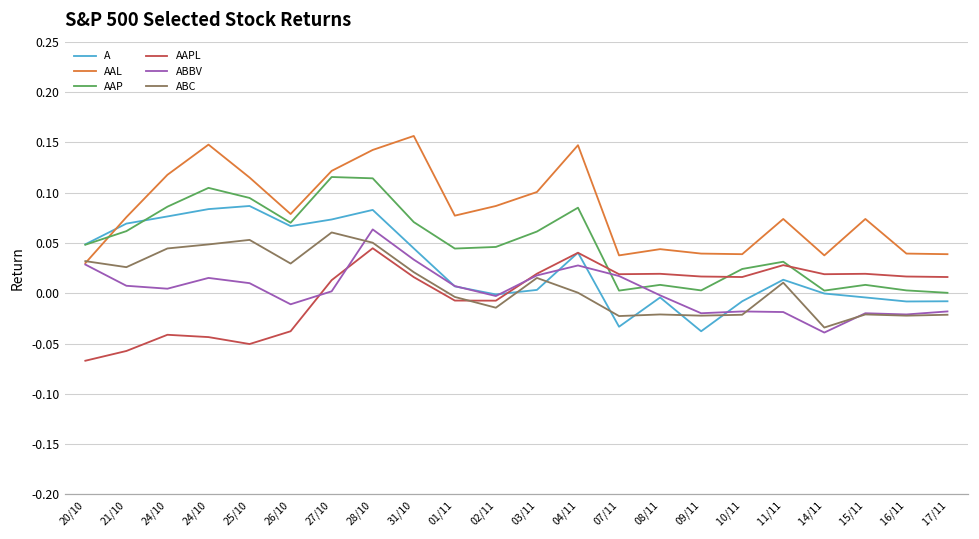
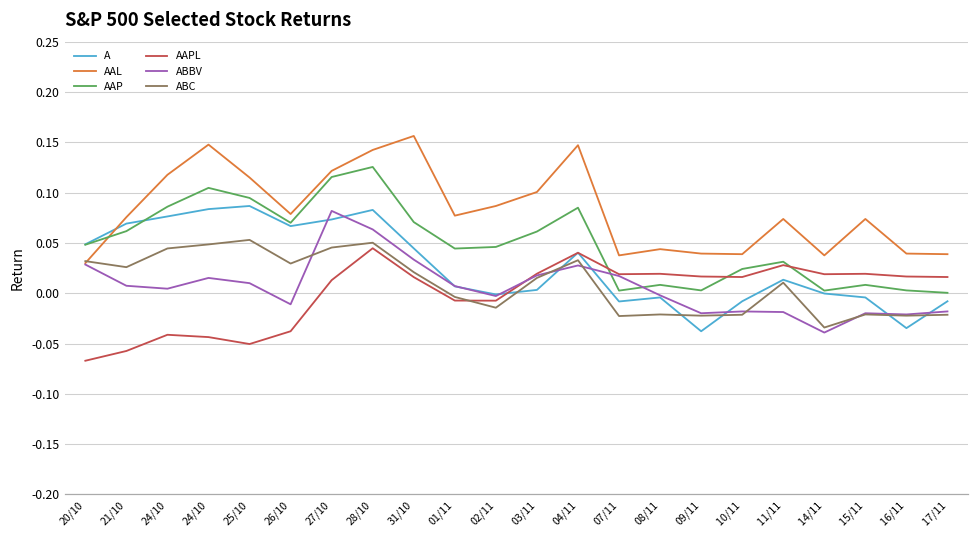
  {
    "A": {
      "21/10": 0.07,
      "25/10": 0.09,
      "26/10": 0.07,
      "27/10": 0.07,
      "28/10": 0.08,
      "31/10": 0.04,
      "03/11": 0.00,
-     "07/11": -0.03,
+     "07/11": -0.01,
      "09/11": -0.04,
      "10/11": -0.01,
      "11/11": 0.01,
      "14/11": 0.00,
      "15/11": 0.00,
-     "16/11": -0.01,
+     "16/11": -0.03,
      "17/11": -0.01
    },
    "AAP": {
      "21/10": 0.06,
      "25/10": 0.09,
      "26/10": 0.07,
      "27/10": 0.12,
-     "28/10": 0.11,
+     "28/10": 0.13,
      "31/10": 0.07,
      "01/11": 0.04,
      "02/11": 0.05,
      "03/11": 0.06,
      "04/11": 0.09,
      "07/11": 0.00,
      "08/11": 0.01,
      "09/11": 0.00,
      "10/11": 0.02,
      "11/11": 0.03,
      "14/11": 0.00,
      "15/11": 0.01,
      "16/11": 0.00,
      "17/11": 0.00
    },
    "ABBV": {
      "21/10": 0.01,
      "25/10": 0.01,
      "26/10": -0.01,
-     "27/10": 0.00,
+     "27/10": 0.08,
      "28/10": 0.06,
      "31/10": 0.03,
      "04/11": 0.03,
      "10/11": -0.02,
      "11/11": -0.02,
      "14/11": -0.04,
      "17/11": -0.02
    },
    "ABC": {
      "21/10": 0.03,
      "25/10": 0.05,
      "26/10": 0.03,
-     "27/10": 0.06,
+     "27/10": 0.05,
      "28/10": 0.05,
      "31/10": 0.02,
      "01/11": 0.00,
      "02/11": -0.01,
-     "04/11": 0.00,
+     "04/11": 0.03,
      "07/11": -0.02,
      "08/11": -0.02,
      "10/11": -0.02,
      "11/11": 0.01,
      "14/11": -0.03,
      "17/11": -0.02
    }
  }
